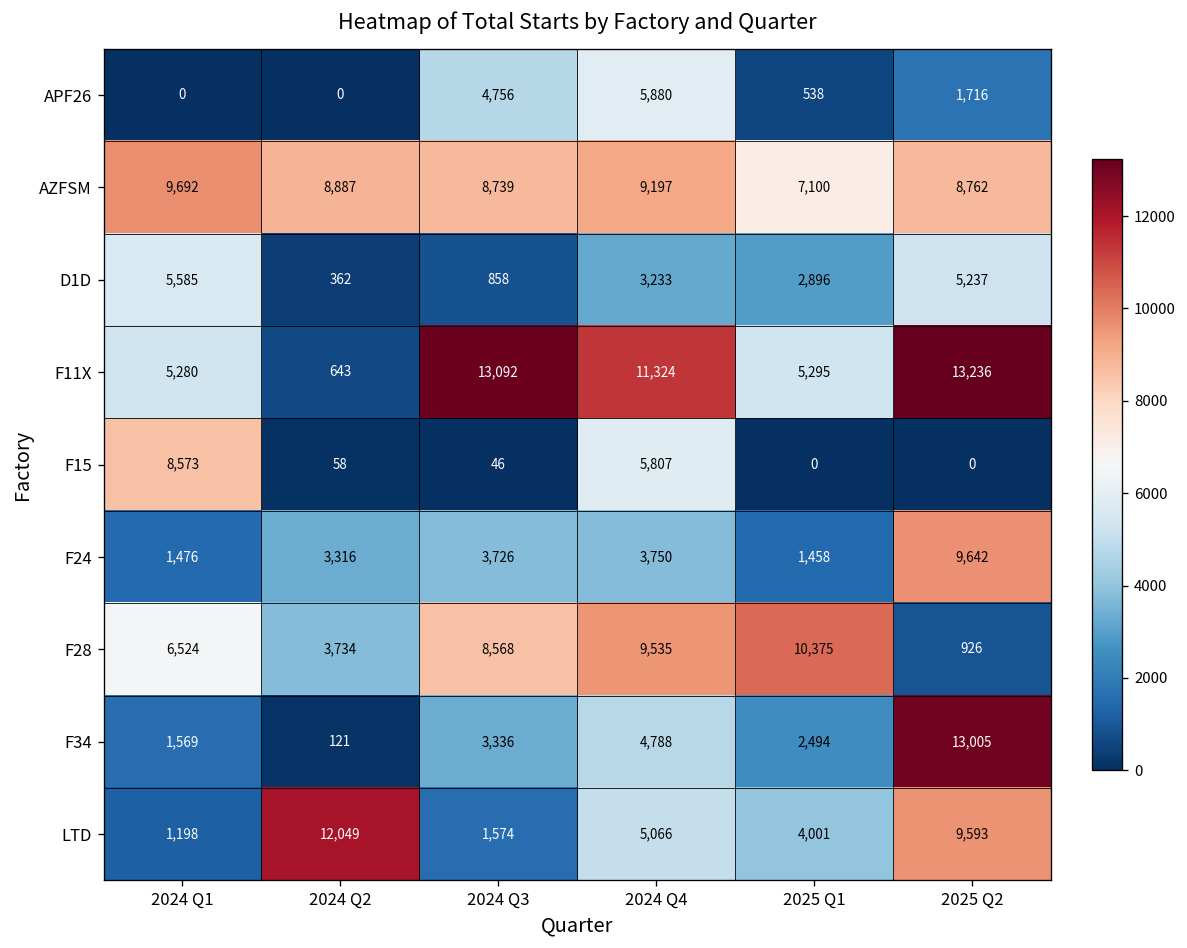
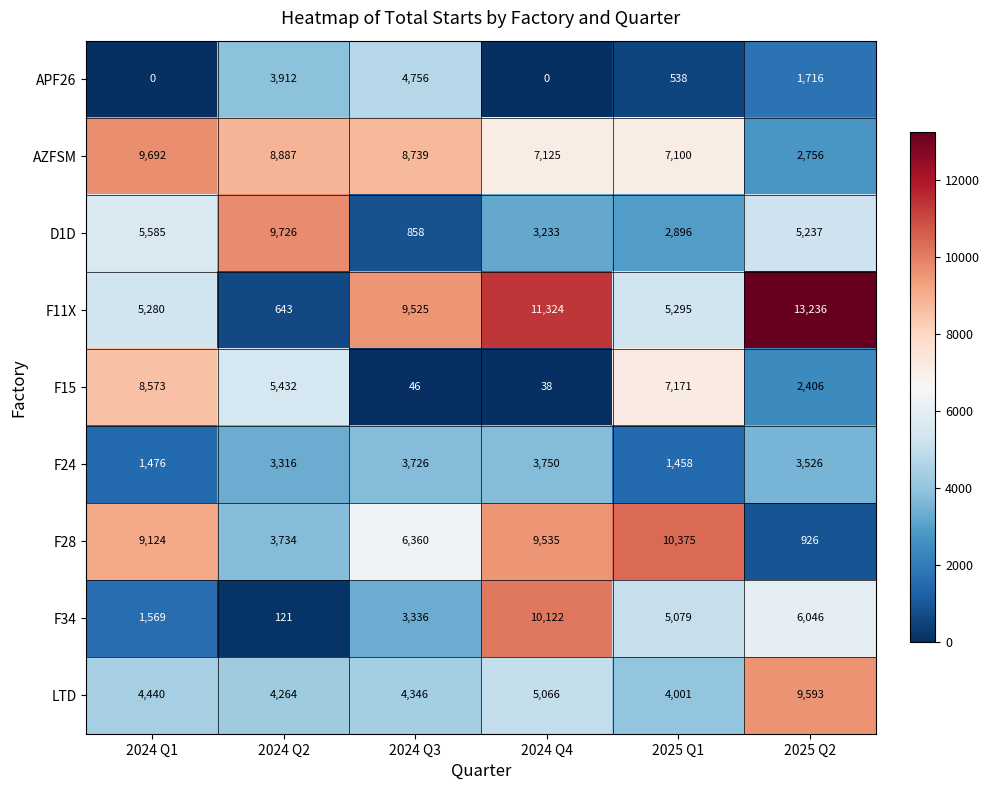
  {
    "APF26": {
      "2024 Q1": "0",
-     "2024 Q2": "0",
+     "2024 Q2": "3,912",
      "2024 Q3": "4,756",
-     "2024 Q4": "5,880",
+     "2024 Q4": "0",
      "2025 Q1": "538",
      "2025 Q2": "1,716"
    },
    "AZFSM": {
      "2024 Q1": "9,692",
      "2024 Q2": "8,887",
      "2024 Q3": "8,739",
-     "2024 Q4": "9,197",
+     "2024 Q4": "7,125",
      "2025 Q1": "7,100",
-     "2025 Q2": "8,762"
+     "2025 Q2": "2,756"
    },
    "D1D": {
      "2024 Q1": "5,585",
-     "2024 Q2": "362",
+     "2024 Q2": "9,726",
      "2024 Q3": "858",
      "2024 Q4": "3,233",
      "2025 Q1": "2,896",
      "2025 Q2": "5,237"
    },
    "F11X": {
      "2024 Q1": "5,280",
      "2024 Q2": "643",
-     "2024 Q3": "13,092",
+     "2024 Q3": "9,525",
      "2024 Q4": "11,324",
      "2025 Q1": "5,295",
      "2025 Q2": "13,236"
    },
    "F15": {
      "2024 Q1": "8,573",
-     "2024 Q2": "58",
+     "2024 Q2": "5,432",
      "2024 Q3": "46",
-     "2024 Q4": "5,807",
-     "2025 Q1": "0",
-     "2025 Q2": "0"
+     "2024 Q4": "38",
+     "2025 Q1": "7,171",
+     "2025 Q2": "2,406"
    },
    "F24": {
      "2024 Q1": "1,476",
      "2024 Q2": "3,316",
      "2024 Q3": "3,726",
      "2024 Q4": "3,750",
      "2025 Q1": "1,458",
-     "2025 Q2": "9,642"
+     "2025 Q2": "3,526"
    },
    "F28": {
-     "2024 Q1": "6,524",
+     "2024 Q1": "9,124",
      "2024 Q2": "3,734",
-     "2024 Q3": "8,568",
+     "2024 Q3": "6,360",
      "2024 Q4": "9,535",
      "2025 Q1": "10,375",
      "2025 Q2": "926"
    },
    "F34": {
      "2024 Q1": "1,569",
      "2024 Q2": "121",
      "2024 Q3": "3,336",
-     "2024 Q4": "4,788",
-     "2025 Q1": "2,494",
-     "2025 Q2": "13,005"
+     "2024 Q4": "10,122",
+     "2025 Q1": "5,079",
+     "2025 Q2": "6,046"
    },
    "LTD": {
-     "2024 Q1": "1,198",
-     "2024 Q2": "12,049",
-     "2024 Q3": "1,574",
+     "2024 Q1": "4,440",
+     "2024 Q2": "4,264",
+     "2024 Q3": "4,346",
      "2024 Q4": "5,066",
      "2025 Q1": "4,001",
      "2025 Q2": "9,593"
    }
  }
